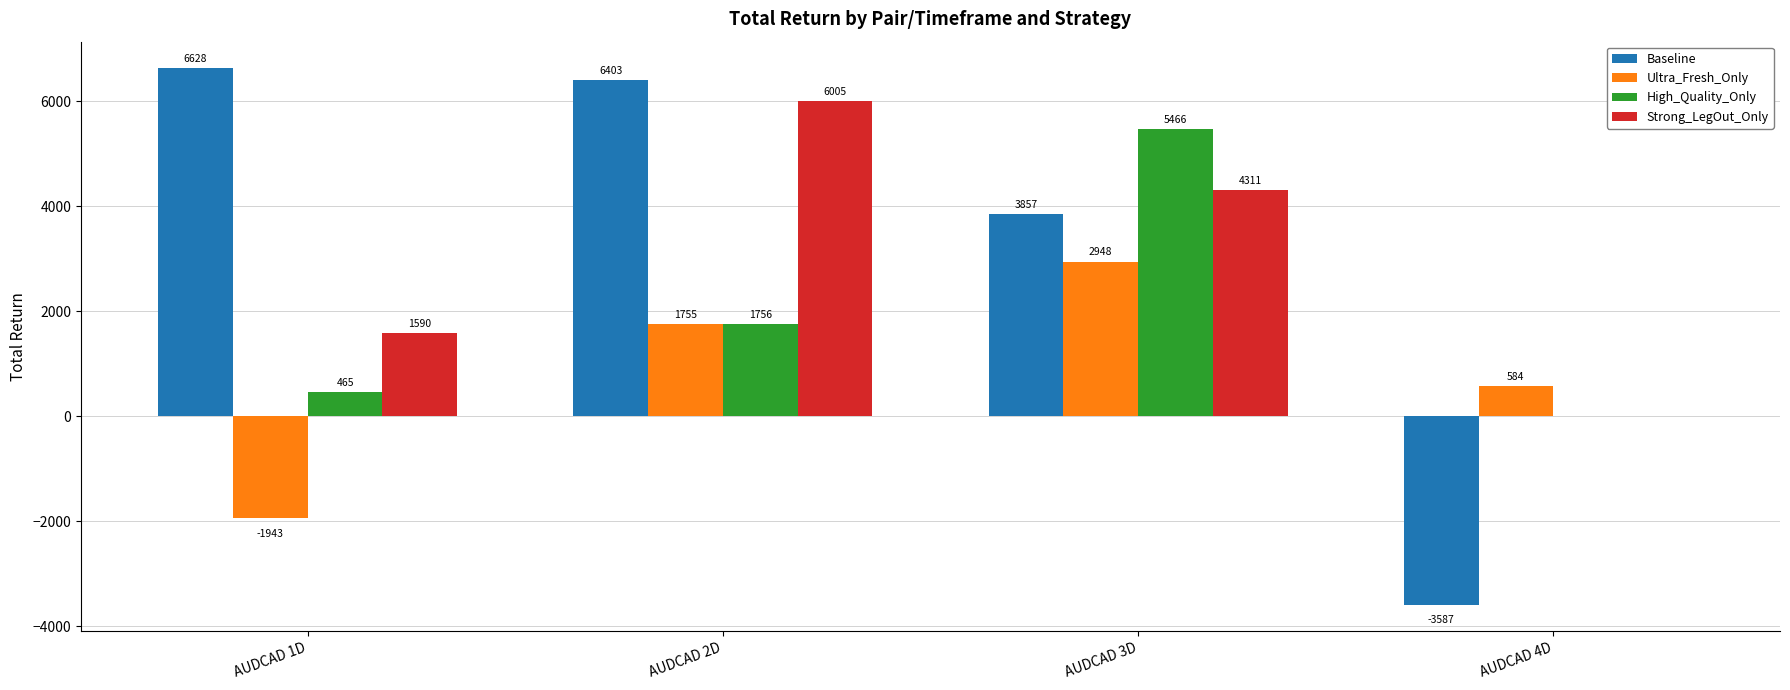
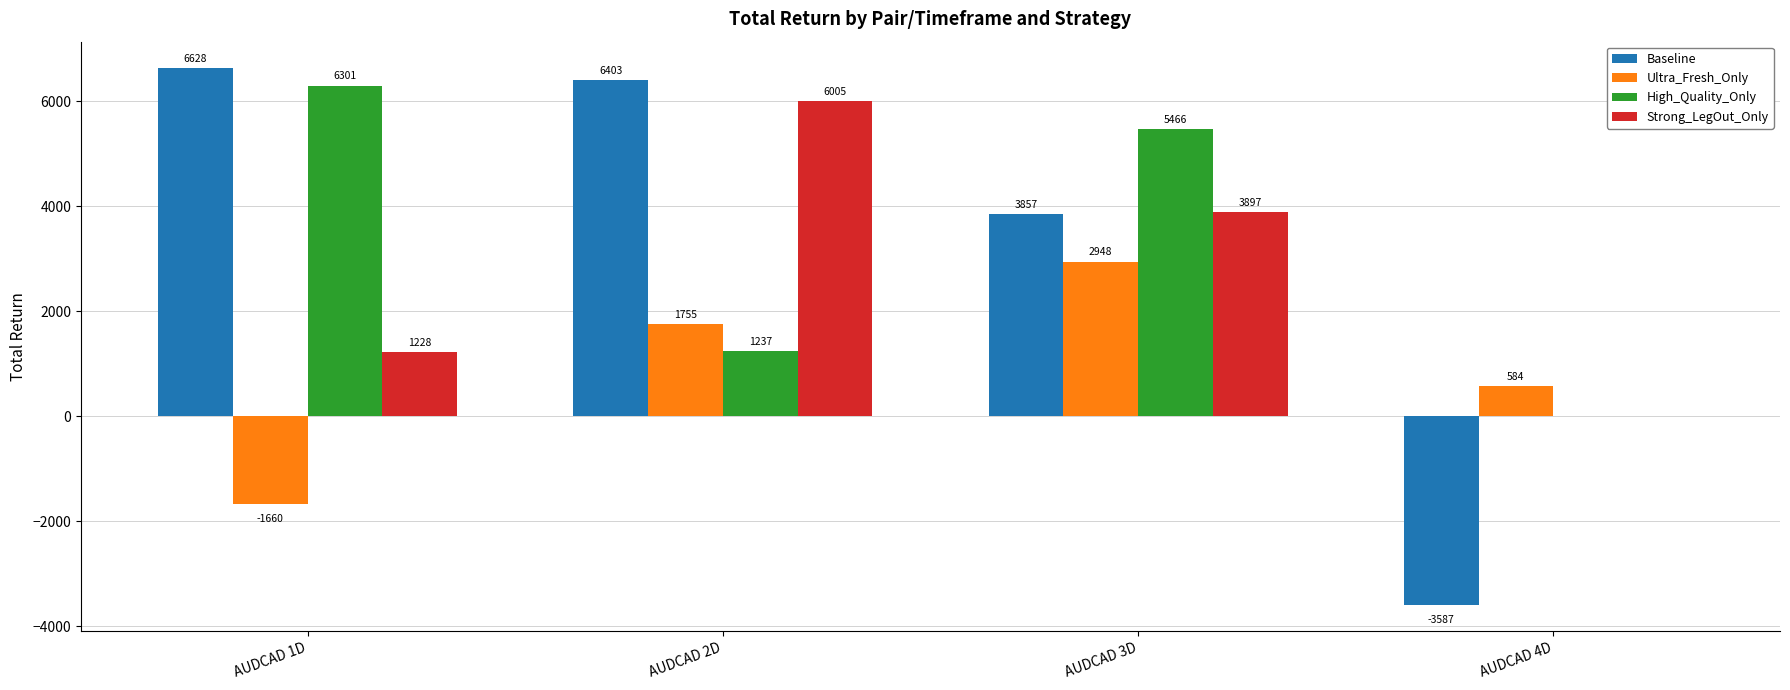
  {
    "Baseline": {
      "AUDCAD 1D": 6628,
      "AUDCAD 2D": 6403,
      "AUDCAD 3D": 3857,
      "AUDCAD 4D": -3587
    },
    "Ultra_Fresh_Only": {
-     "AUDCAD 1D": -1943,
+     "AUDCAD 1D": -1660,
      "AUDCAD 2D": 1755,
      "AUDCAD 3D": 2948,
      "AUDCAD 4D": 584
    },
    "High_Quality_Only": {
-     "AUDCAD 1D": 465,
-     "AUDCAD 2D": 1756,
+     "AUDCAD 1D": 6301,
+     "AUDCAD 2D": 1237,
      "AUDCAD 3D": 5466
    },
    "Strong_LegOut_Only": {
-     "AUDCAD 1D": 1590,
+     "AUDCAD 1D": 1228,
      "AUDCAD 2D": 6005,
-     "AUDCAD 3D": 4311
+     "AUDCAD 3D": 3897
    }
  }
